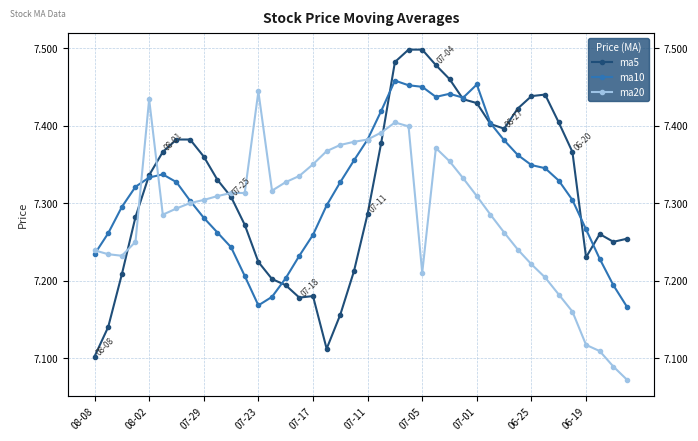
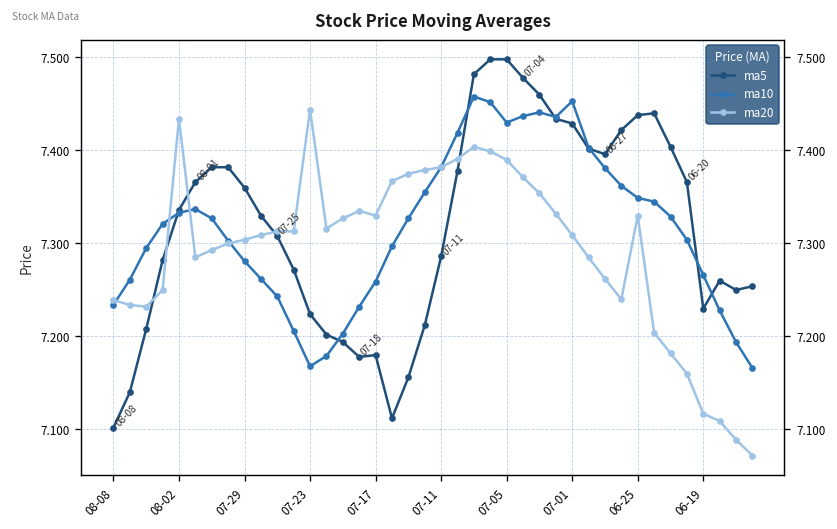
  {
    "ma5": {
      "07-11": "07"
    },
    "ma10": {
      "08-08": "7.23",
      "07-29": "7.28",
      "07-23": "7.17",
      "07-17": "7.26",
-     "07-05": "7.45",
+     "07-05": "7.43",
      "07-01": "7.45",
      "06-25": "7.35",
      "06-19": "7.27"
    },
    "ma20": {
      "08-08": "7.24",
      "08-02": "7.43",
      "07-29": "7.30",
      "07-23": "7.44",
-     "07-17": "7.35",
-     "07-05": "7.21",
+     "07-17": "7.33",
+     "07-05": "7.39",
      "07-01": "7.31",
-     "06-25": "7.22",
+     "06-25": "7.33",
      "06-19": "7.12"
    }
  }
